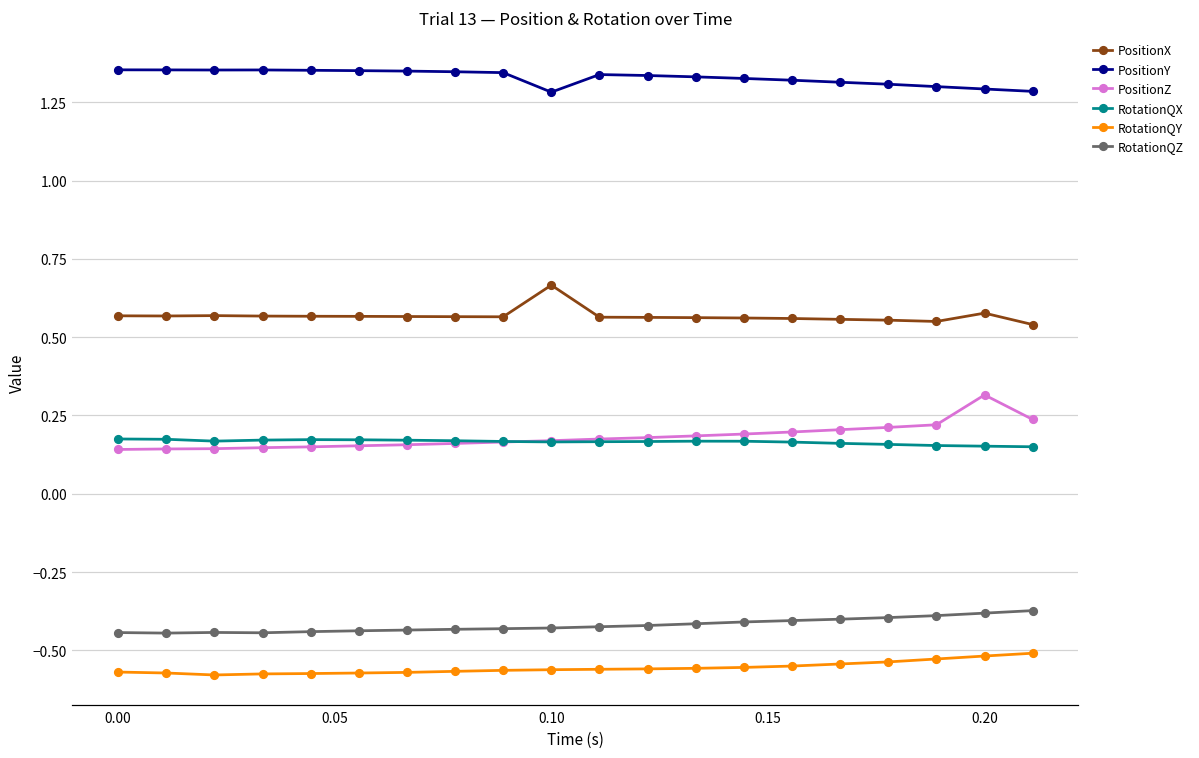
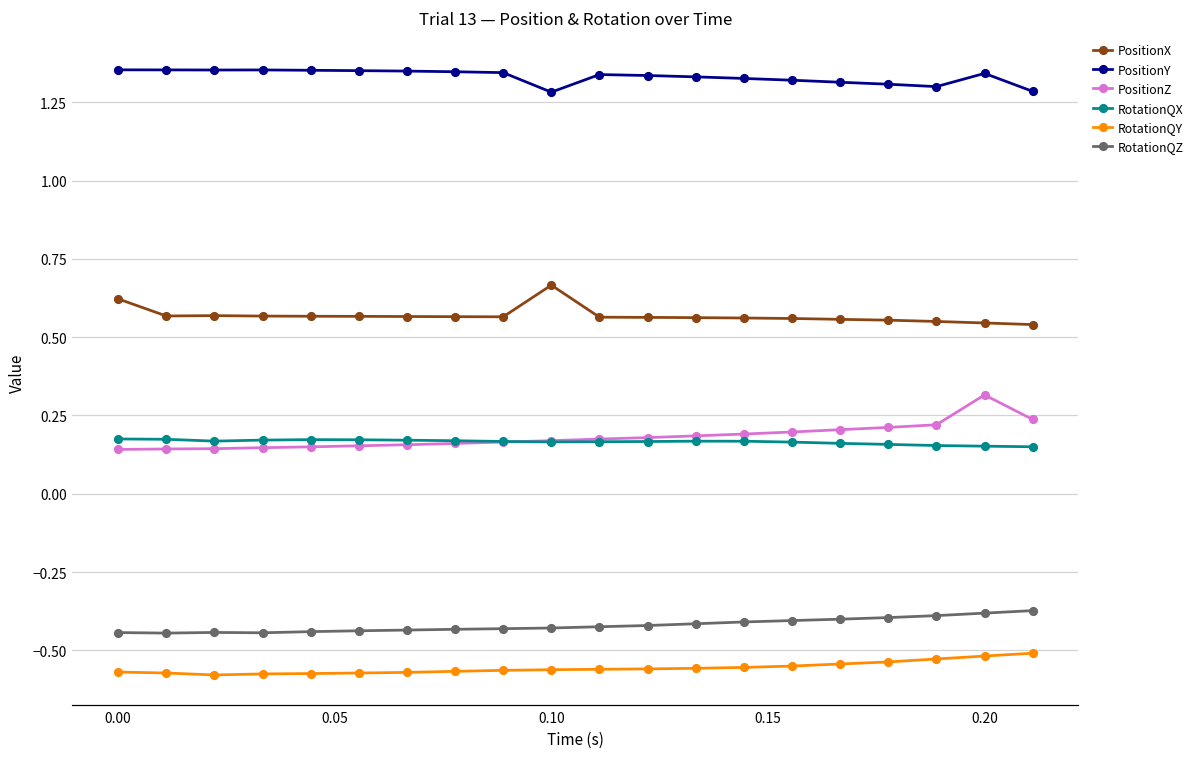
  {
    "PositionX": {
-     "0.00": 0.57,
+     "0.00": 0.62,
      "0.10": 0.67,
-     "0.20": 0.58
+     "0.20": 0.55
    },
    "PositionY": {
      "0.00": 1.35,
      "0.10": 1.28,
-     "0.20": 1.29
+     "0.20": 1.34
    },
    "PositionZ": {
      "0.00": 0.14,
      "0.20": 0.32
    },
    "RotationQX": {
      "0.00": 0.17,
      "0.20": 0.15
    },
    "RotationQY": {
      "0.00": -0.57,
      "0.10": -0.56,
      "0.20": -0.52
    },
    "RotationQZ": {
      "0.00": -0.44,
      "0.10": -0.43,
      "0.20": -0.38
    }
  }
